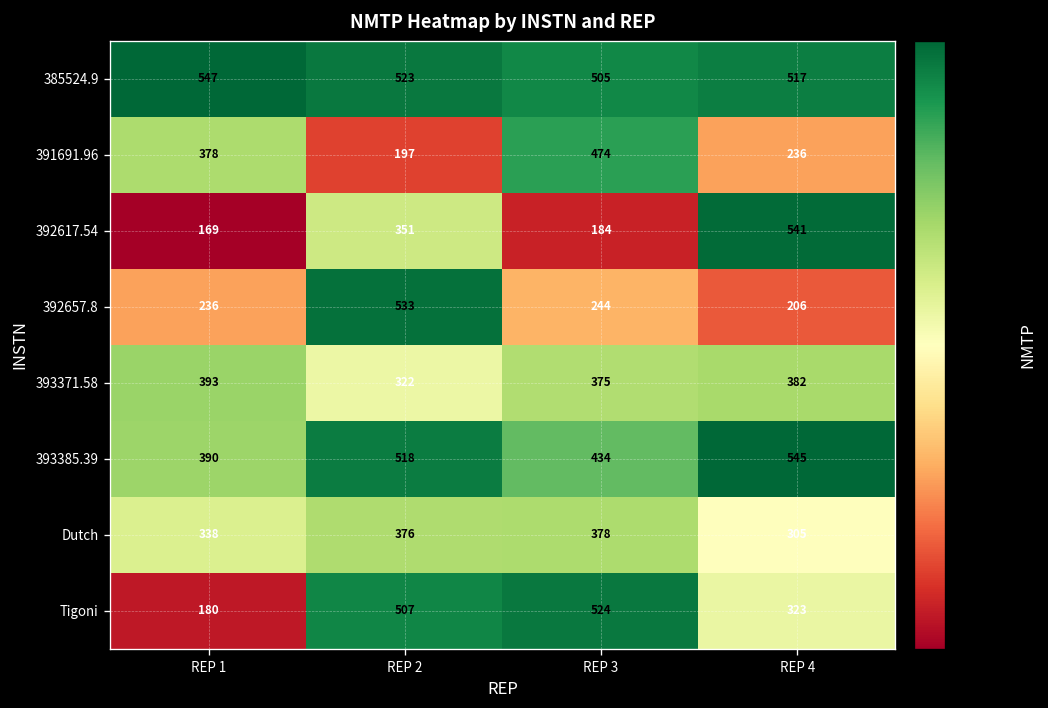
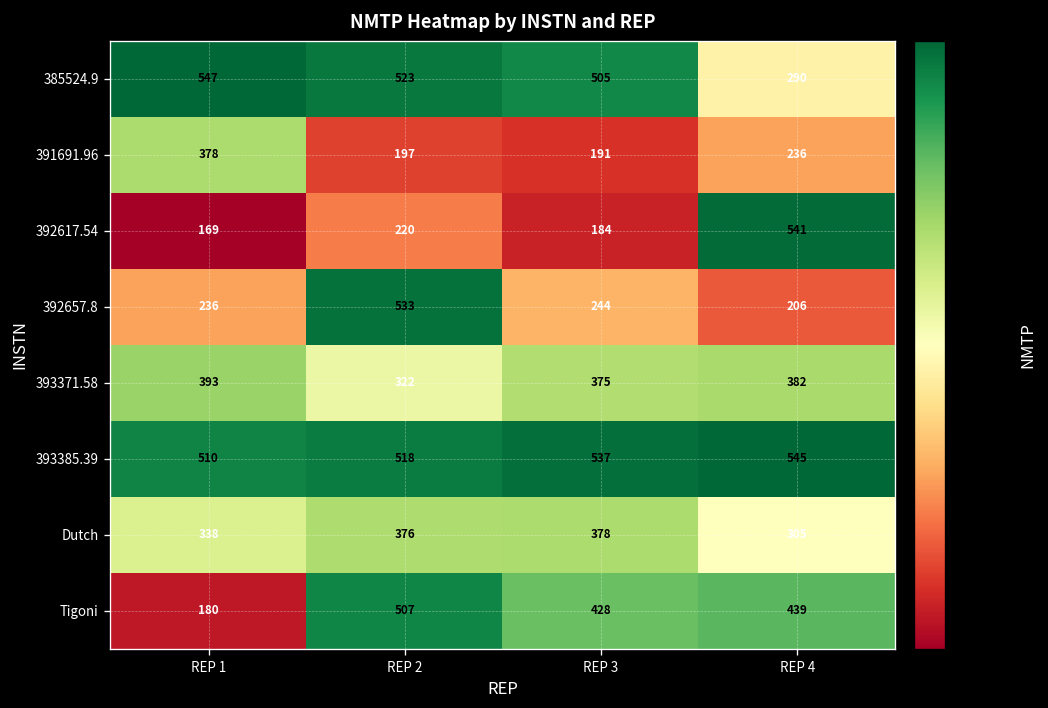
  {
    "385524.9": {
      "REP 1": 547,
      "REP 2": 523,
      "REP 3": 505,
-     "REP 4": 517
+     "REP 4": 290
    },
    "391691.96": {
      "REP 1": 378,
      "REP 2": 197,
-     "REP 3": 474,
+     "REP 3": 191,
      "REP 4": 236
    },
    "392617.54": {
      "REP 1": 169,
-     "REP 2": 351,
+     "REP 2": 220,
      "REP 3": 184,
      "REP 4": 541
    },
    "392657.8": {
      "REP 1": 236,
      "REP 2": 533,
      "REP 3": 244,
      "REP 4": 206
    },
    "393371.58": {
      "REP 1": 393,
      "REP 2": 322,
      "REP 3": 375,
      "REP 4": 382
    },
    "393385.39": {
-     "REP 1": 390,
+     "REP 1": 510,
      "REP 2": 518,
-     "REP 3": 434,
+     "REP 3": 537,
      "REP 4": 545
    },
    "Dutch": {
      "REP 1": 338,
      "REP 2": 376,
      "REP 3": 378,
      "REP 4": 305
    },
    "Tigoni": {
      "REP 1": 180,
      "REP 2": 507,
-     "REP 3": 524,
-     "REP 4": 323
+     "REP 3": 428,
+     "REP 4": 439
    }
  }
